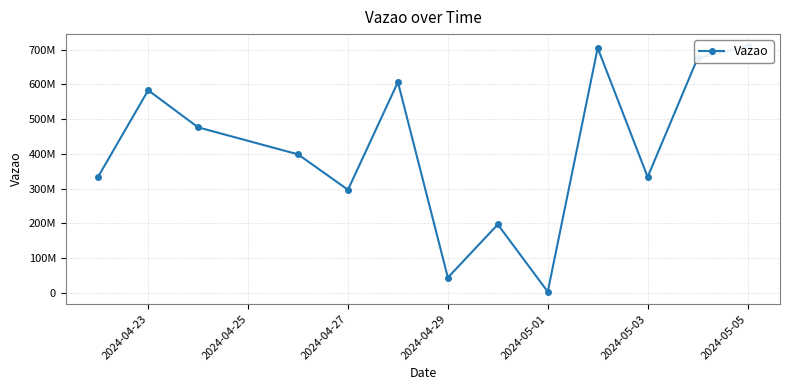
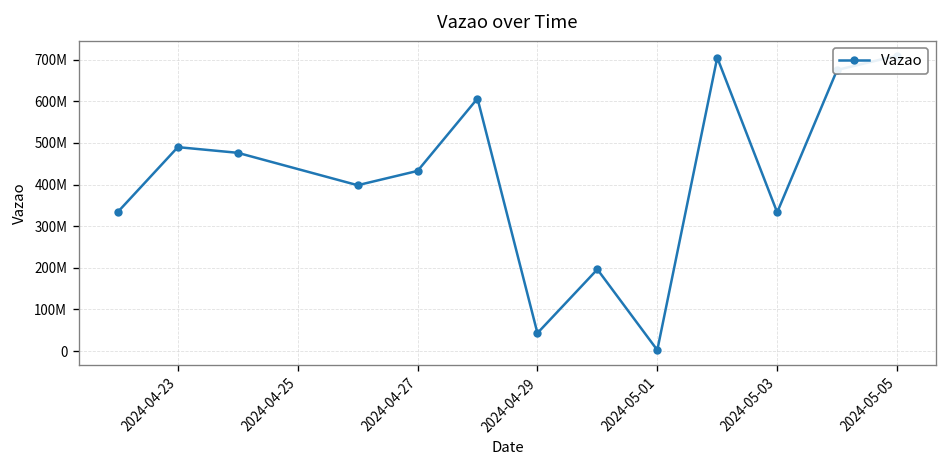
  {
-   "2024-04-23": 580000000,
-   "2024-04-27": 300000000,
+   "2024-04-23": 490000000,
+   "2024-04-27": 430000000,
    "2024-04-29": 40000000,
    "2024-05-01": 0,
    "2024-05-03": 330000000
  }
